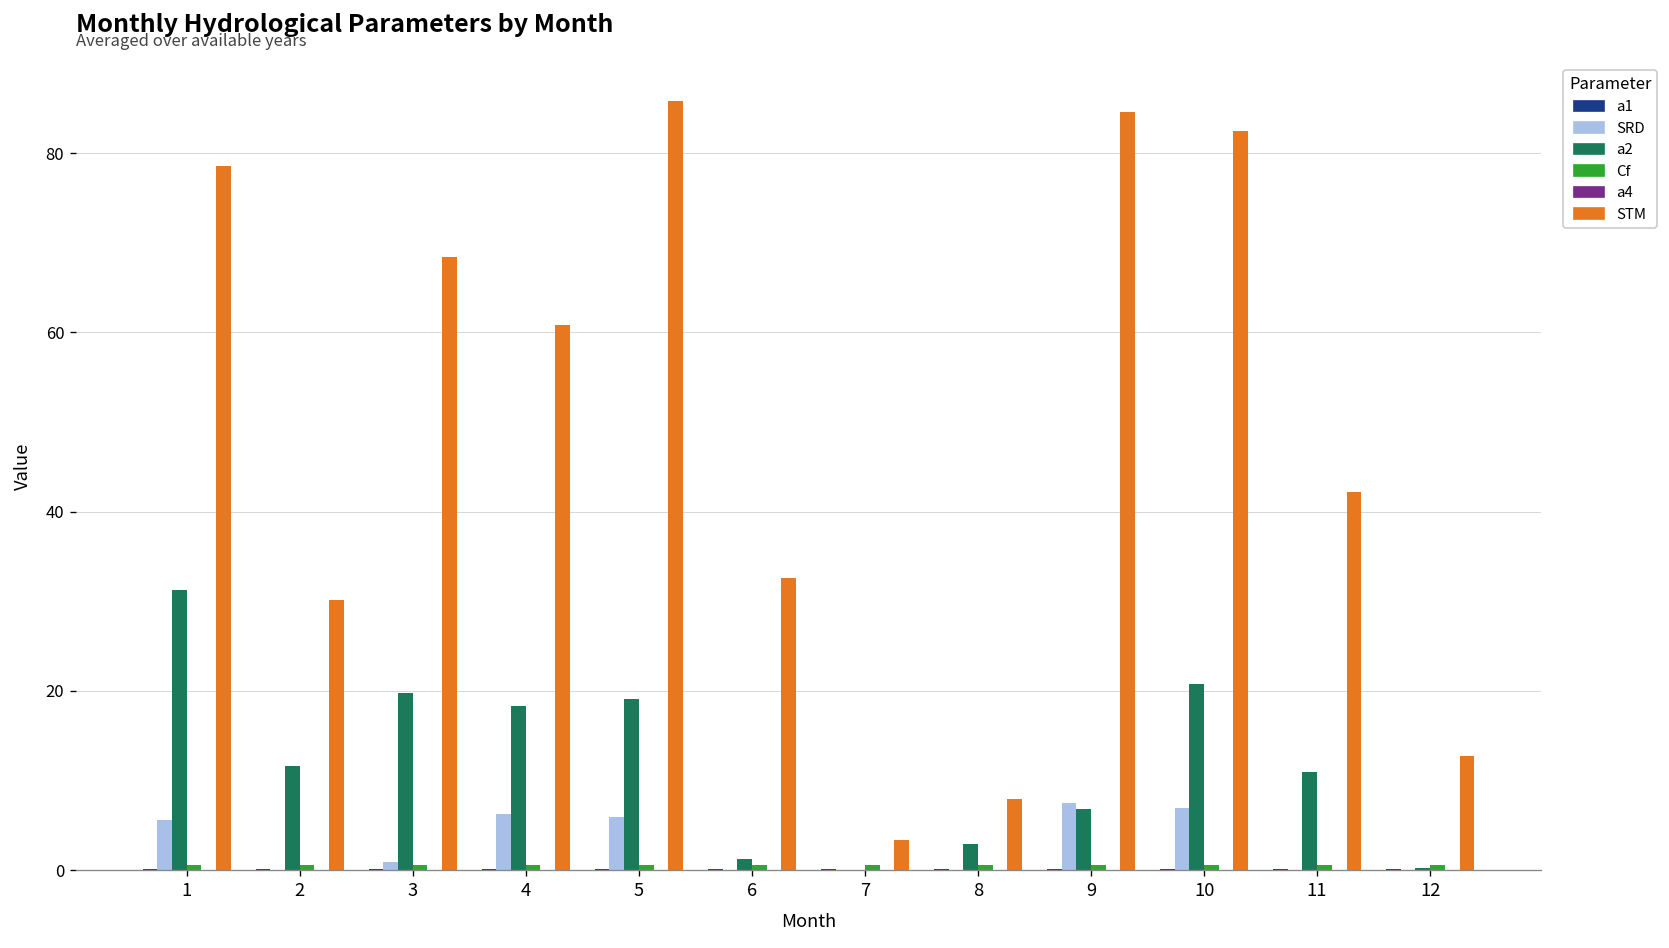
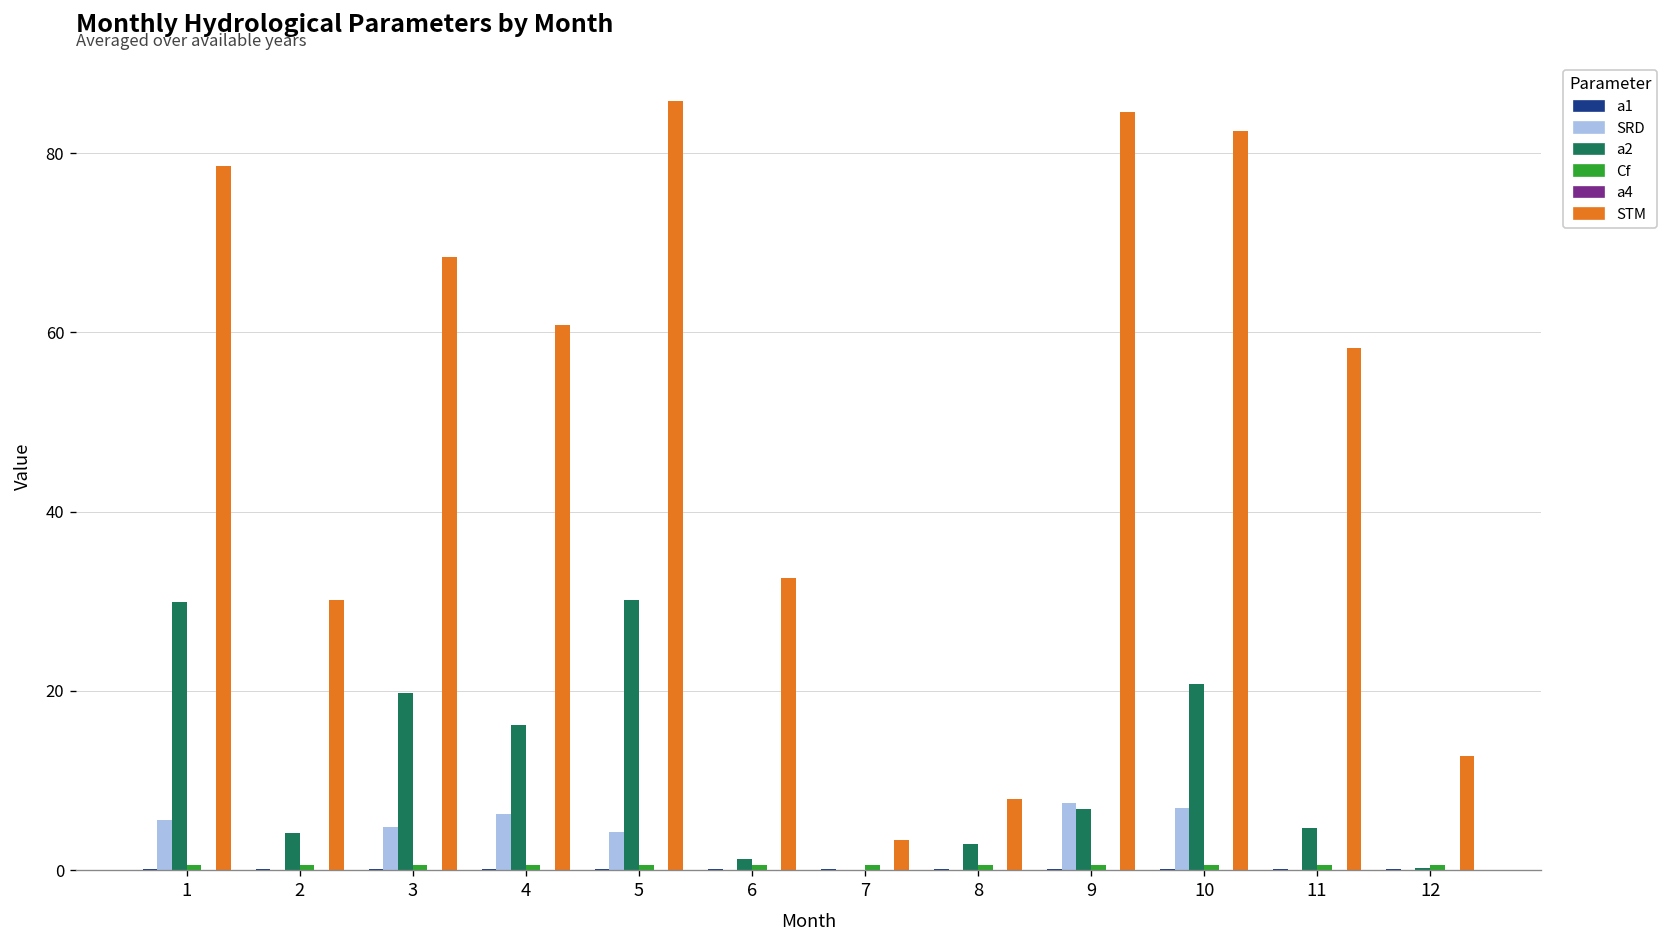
  {
    "SRD": {
      "1": 6,
      "2": 0,
-     "3": 1,
+     "3": 5,
      "4": 6,
-     "5": 6,
+     "5": 4,
      "6": 0,
      "7": 0,
      "8": 0,
      "9": 8,
      "10": 7,
      "11": 0,
      "12": 0
    },
    "a2": {
-     "1": 31,
-     "2": 12,
+     "1": 30,
+     "2": 4,
      "3": 20,
-     "4": 18,
-     "5": 19,
+     "4": 16,
+     "5": 30,
      "6": 1,
      "8": 3,
      "9": 7,
      "10": 21,
-     "11": 11
+     "11": 5
    },
    "Cf": {
      "1": 1,
      "2": 1,
      "3": 1,
      "4": 1,
      "5": 1,
      "6": 1,
      "7": 1,
      "8": 1,
      "9": 1,
      "10": 1,
      "11": 1,
      "12": 1
    },
    "a4": {
      "1": 0,
      "2": 0,
      "3": 0,
      "4": 0,
      "5": 0,
      "6": 0,
      "7": 0,
      "8": 0,
      "9": 0,
      "10": 0,
      "11": 0,
      "12": 0
    },
    "STM": {
      "1": 79,
      "2": 30,
      "3": 68,
      "4": 61,
      "5": 86,
      "6": 33,
      "7": 3,
      "8": 8,
      "9": 85,
      "10": 82,
-     "11": 42,
+     "11": 58,
      "12": 13
    }
  }
